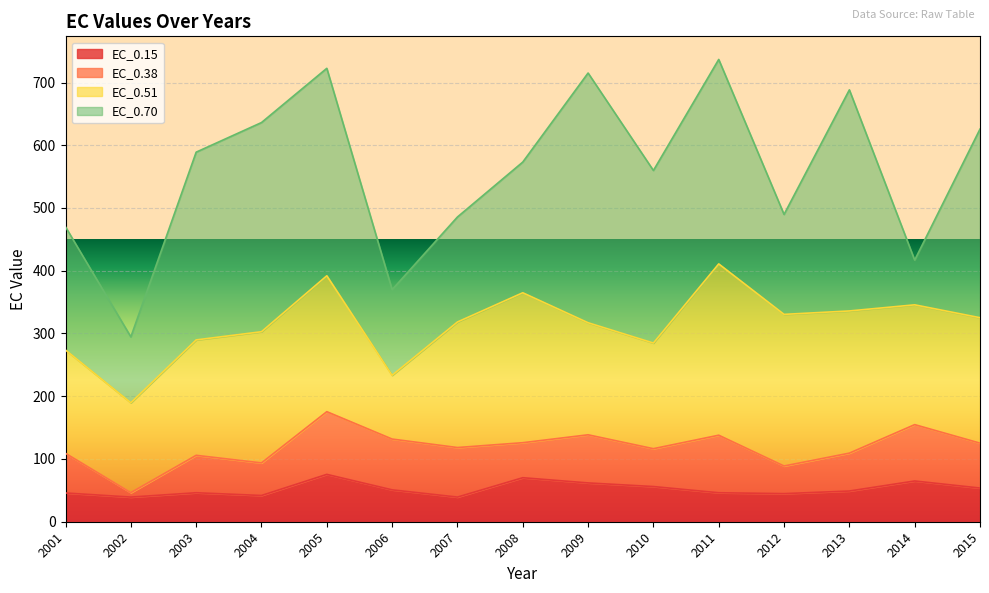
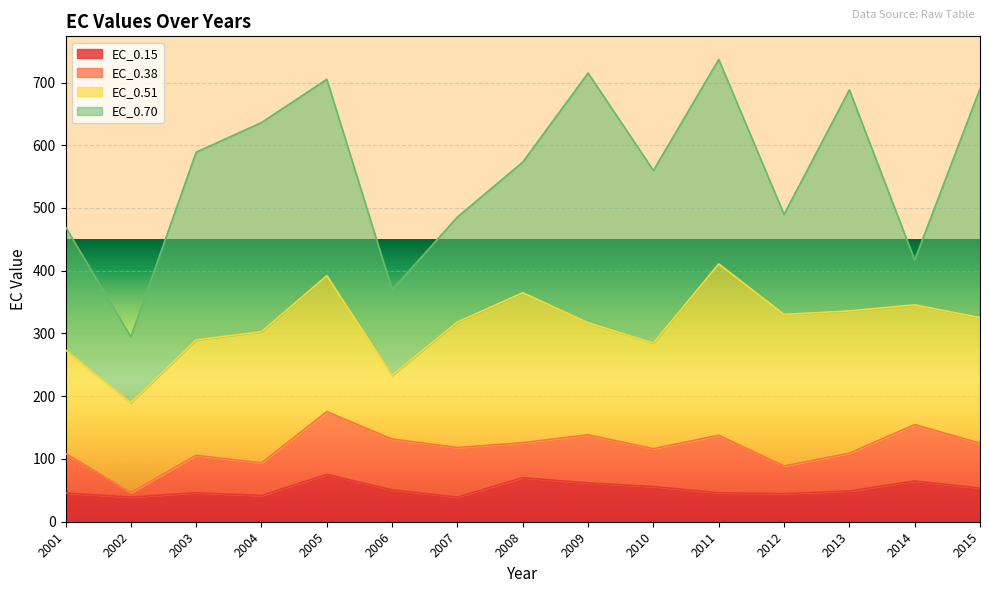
  {
    "EC_0.15": {
      "2001": 50,
      "2002": 40,
      "2003": 50,
      "2004": 40,
      "2005": 80,
      "2006": 50,
      "2007": 40,
      "2008": 70,
      "2009": 60,
      "2010": 60,
      "2011": 50,
      "2012": 40,
      "2013": 50,
      "2014": 60,
      "2015": 50
    },
    "EC_0.38": {
      "2001": 60,
      "2002": 10,
      "2003": 60,
      "2004": 50,
      "2005": 100,
      "2006": 80,
      "2007": 80,
      "2008": 60,
      "2009": 80,
      "2010": 60,
      "2011": 90,
      "2012": 40,
      "2013": 60,
      "2014": 90,
      "2015": 70
    },
    "EC_0.51": {
      "2001": 160,
      "2002": 140,
      "2003": 180,
      "2004": 210,
      "2005": 220,
      "2006": 100,
      "2007": 200,
      "2008": 240,
      "2009": 180,
      "2010": 170,
      "2011": 270,
      "2012": 240,
      "2013": 230,
      "2014": 190,
      "2015": 200
    },
    "EC_0.70": {
      "2001": 200,
      "2002": 110,
      "2003": 300,
      "2004": 330,
-     "2005": 330,
+     "2005": 310,
      "2006": 140,
      "2007": 170,
      "2008": 210,
      "2009": 400,
      "2010": 280,
      "2011": 330,
      "2012": 160,
      "2013": 350,
      "2014": 70,
-     "2015": 300
+     "2015": 360
    }
  }
